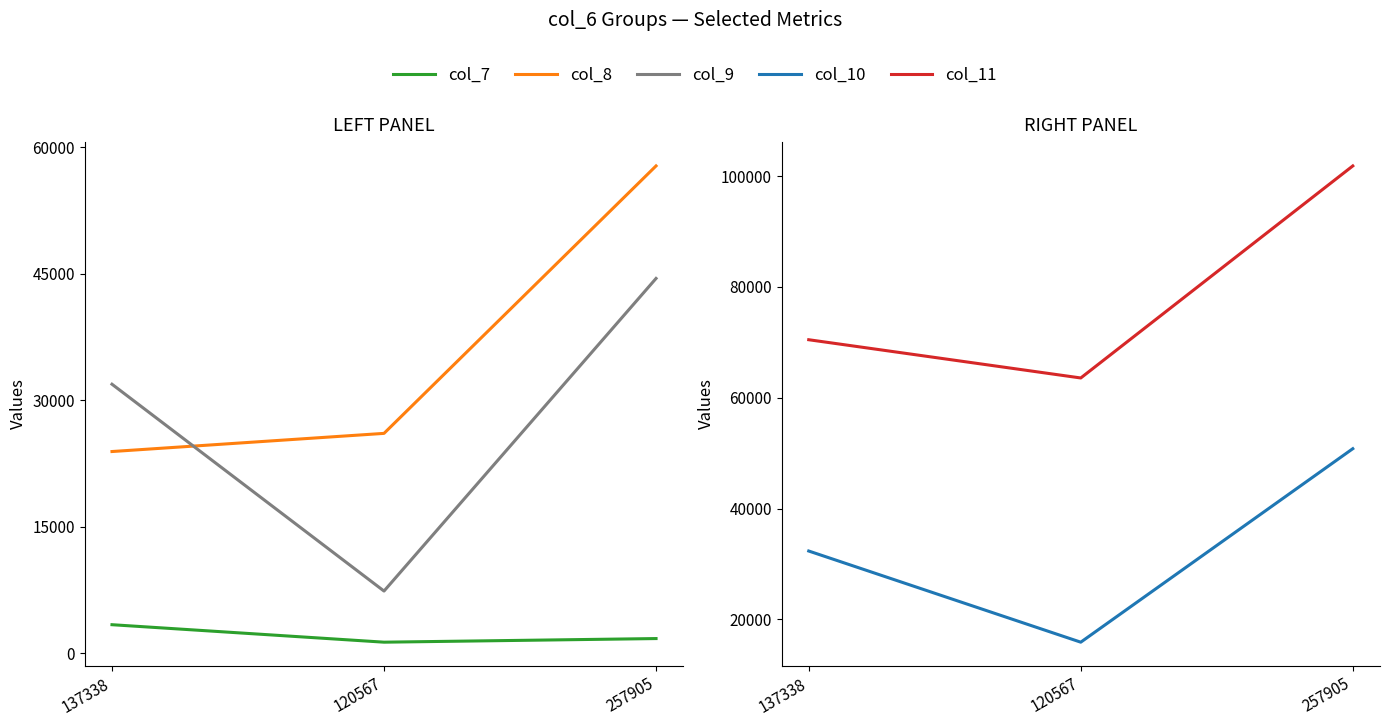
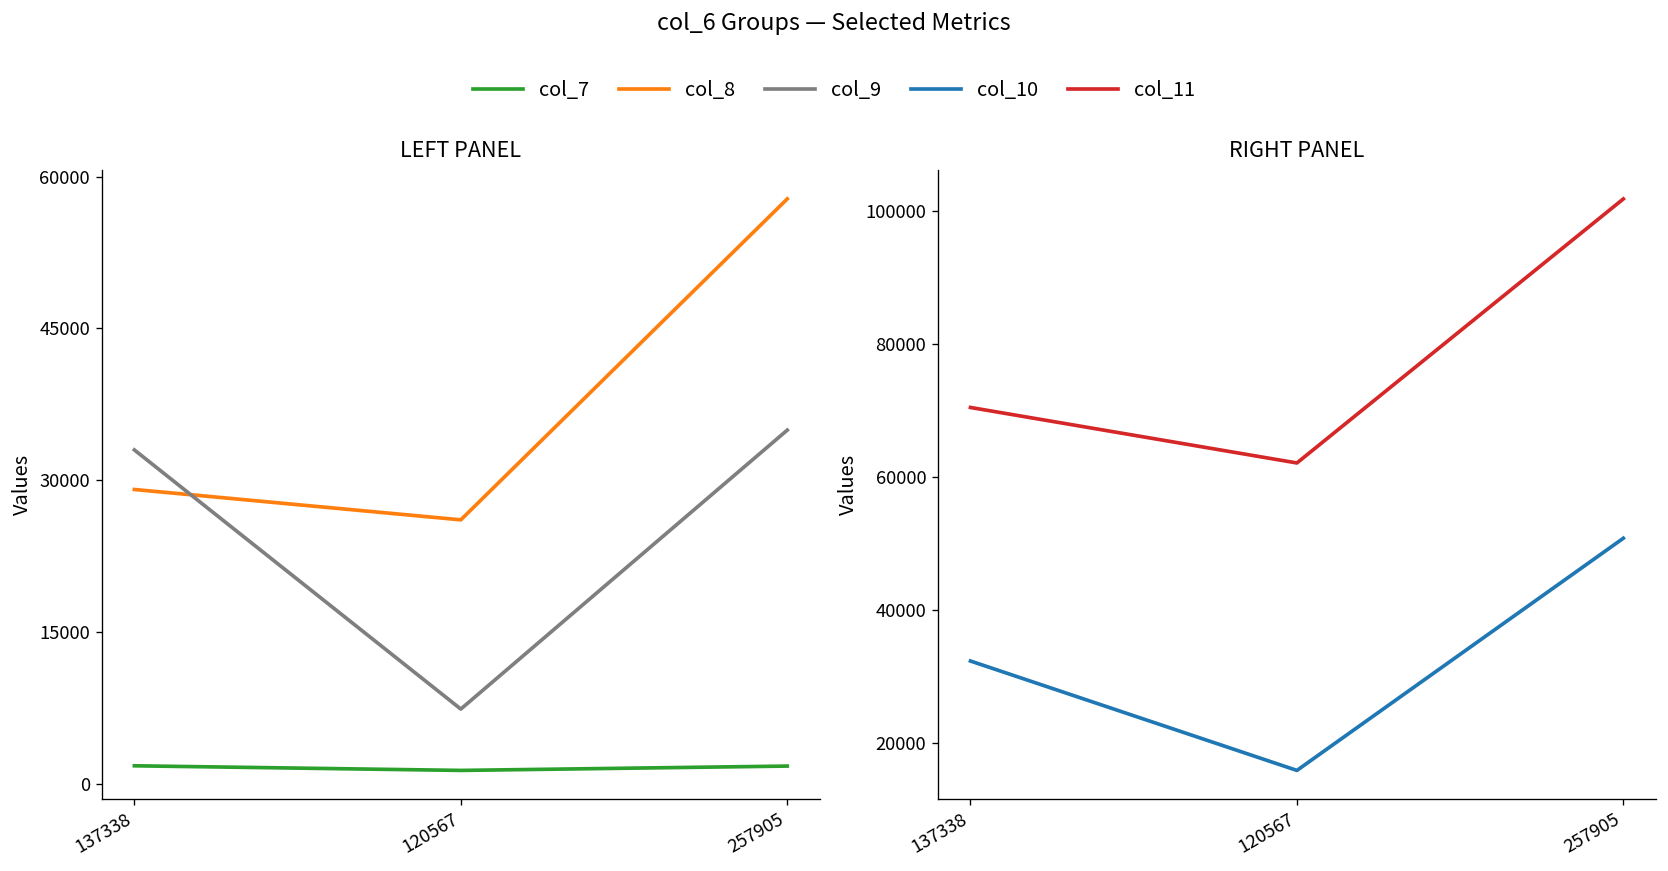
  {
    "LEFT PANEL": {
      "col_7": {
-       "137338": 3000,
+       "137338": 2000,
        "120567": 1000,
        "257905": 2000
      },
      "col_8": {
-       "137338": 24000,
+       "137338": 29000,
        "120567": 26000,
        "257905": 58000
      },
      "col_9": {
-       "137338": 32000,
+       "137338": 33000,
        "120567": 7000,
-       "257905": 44000
+       "257905": 35000
      }
    },
    "RIGHT PANEL": {
      "col_10": {
        "137338": 32000,
        "120567": 16000,
        "257905": 51000
      },
      "col_11": {
        "137338": 70000,
-       "120567": 64000,
+       "120567": 62000,
        "257905": 102000
      }
    }
  }
